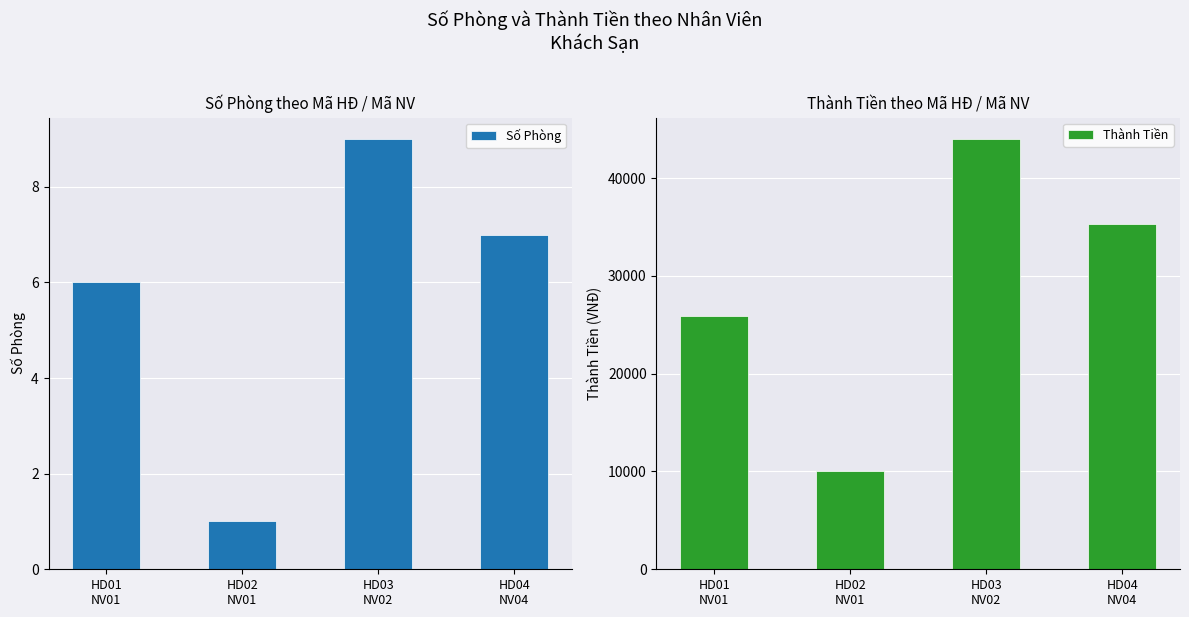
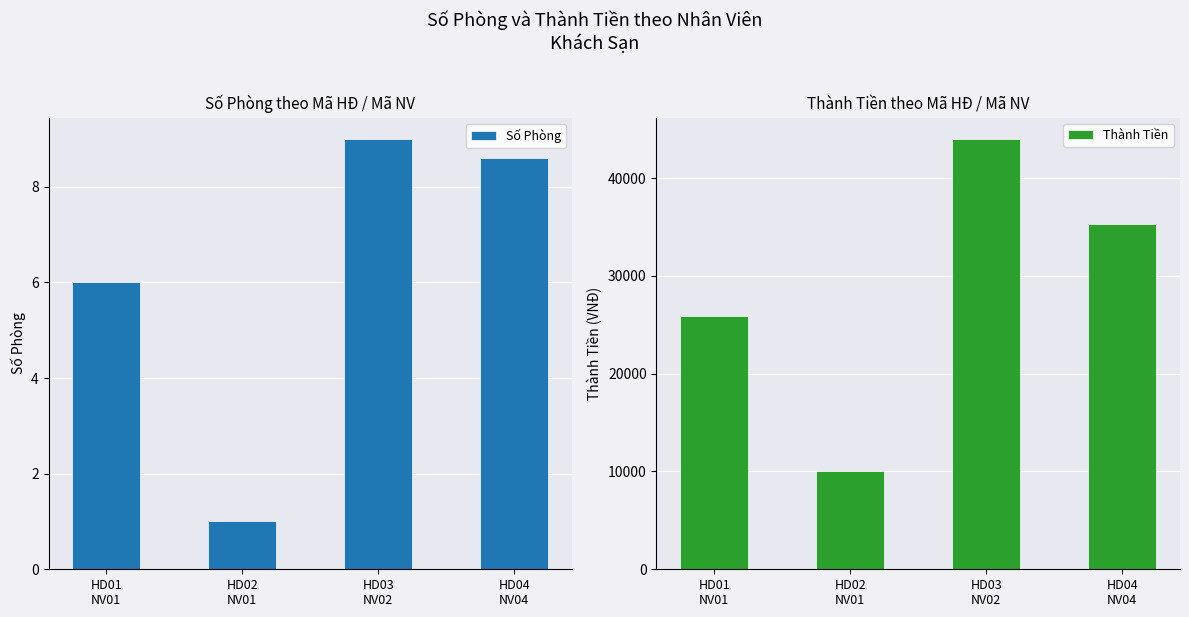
  {
    "Số Phòng theo Mã HĐ / Mã NV": {
      "HD01 NV01": 6.0,
      "HD02 NV01": 1.0,
      "HD03 NV02": 9.0,
-     "HD04 NV04": 7.0
+     "HD04 NV04": 8.6
    },
    "Thành Tiền theo Mã HĐ / Mã NV": {
      "HD01 NV01": 26000,
      "HD02 NV01": 10000,
      "HD03 NV02": 44000,
      "HD04 NV04": 35000
    }
  }
